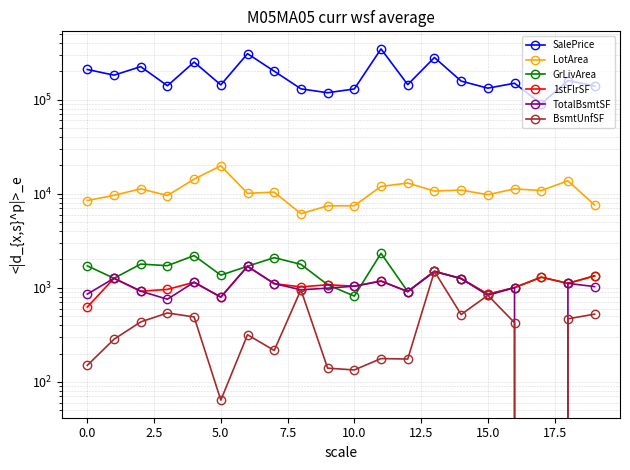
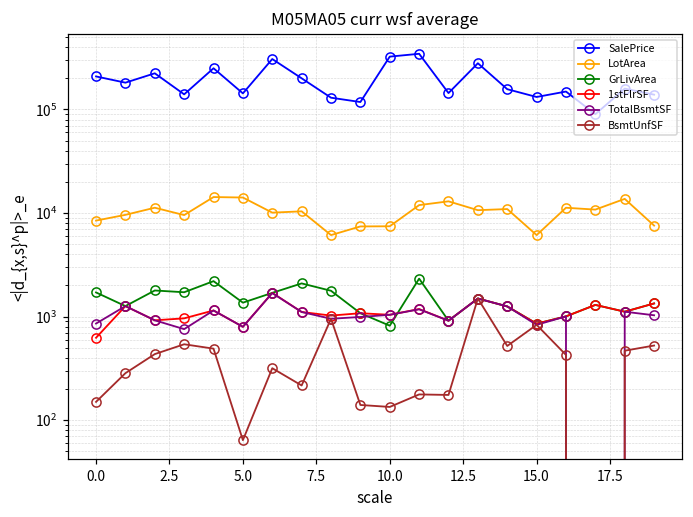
  {
    "SalePrice": {
      "0.0": 210000,
      "5.0": 140000,
-     "10.0": 130000,
+     "10.0": 320000,
      "15.0": 130000
    },
    "LotArea": {
      "0.0": 8000,
-     "5.0": 20000,
+     "5.0": 14000,
      "10.0": 7000,
-     "15.0": 10000
+     "15.0": 6000
    },
    "GrLivArea": {
      "0.0": 1700,
      "5.0": 1400,
      "10.0": 800
    },
    "1stFlrSF": {
      "0.0": 600
    },
    "TotalBsmtSF": {
      "0.0": 900
    },
    "BsmtUnfSF": {
      "0.0": 150,
      "5.0": 60,
      "10.0": 130
    }
  }
